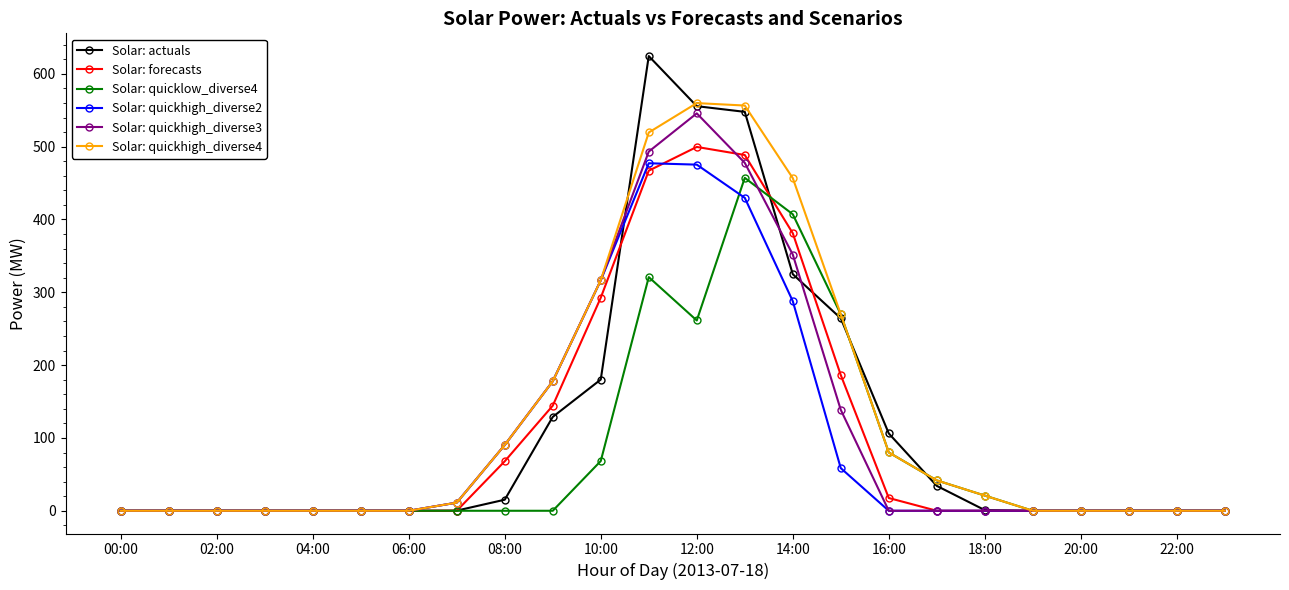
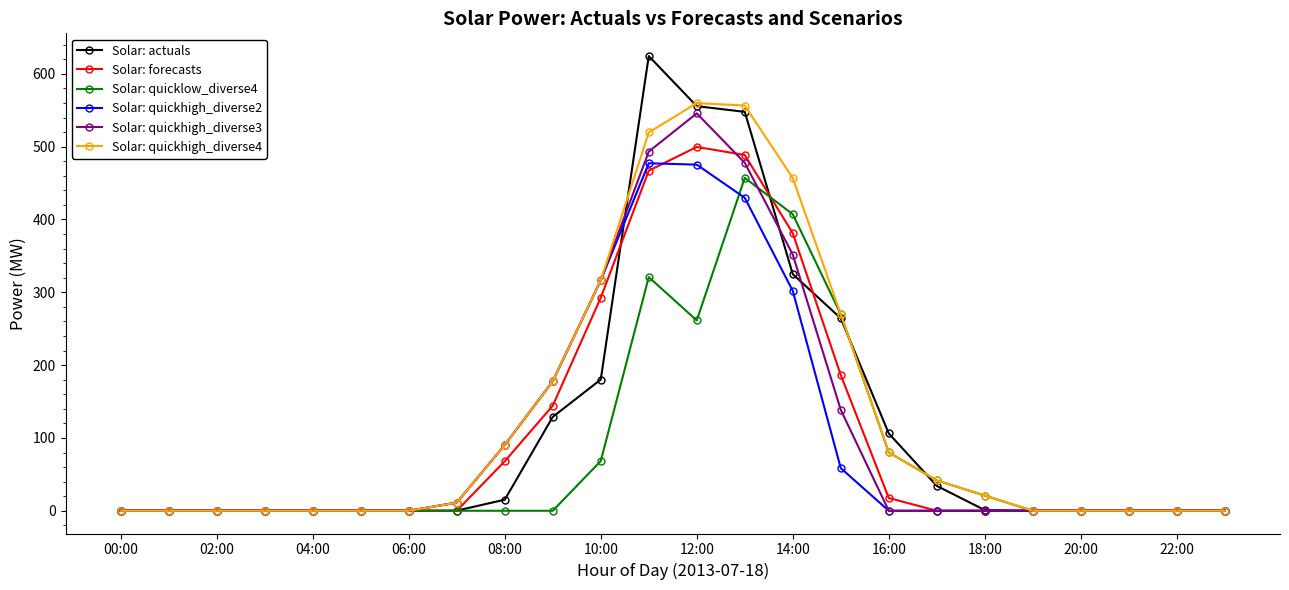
  {
    "Solar: actuals": {
      "08:00": 20,
      "10:00": 180,
      "12:00": 560,
      "14:00": 320,
      "16:00": 110
    },
    "Solar: forecasts": {
      "08:00": 70,
      "10:00": 290,
      "12:00": 500,
      "14:00": 380,
      "16:00": 20
    },
    "Solar: quicklow_diverse4": {
      "08:00": 0,
      "10:00": 70,
      "12:00": 260,
      "14:00": 410
    },
    "Solar: quickhigh_diverse2": {
      "12:00": 480,
-     "14:00": 290
+     "14:00": 300
    },
    "Solar: quickhigh_diverse3": {
      "12:00": 550,
      "14:00": 350
    },
    "Solar: quickhigh_diverse4": {
      "12:00": 560,
      "14:00": 460
    }
  }
